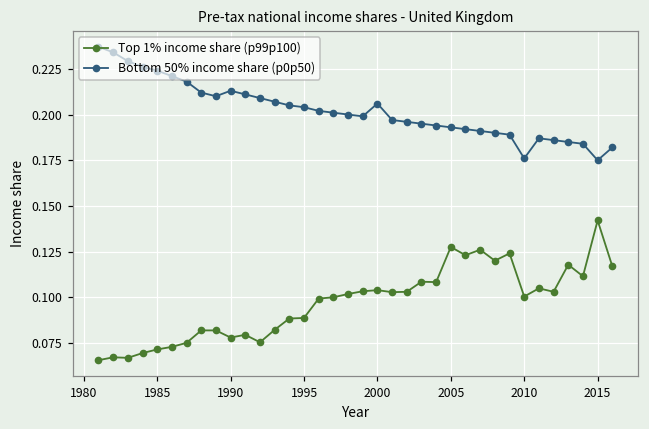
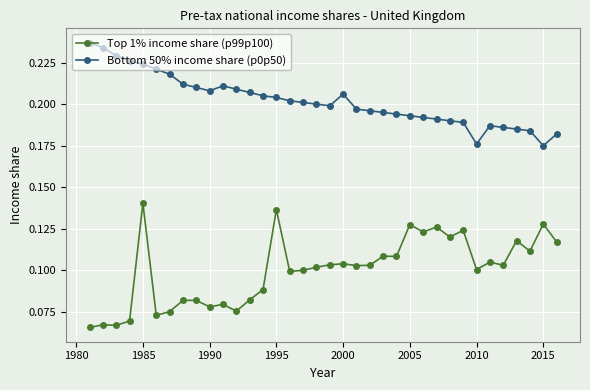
  {
    "Top 1% income share (p99p100)": {
-     "1985": 0.072,
+     "1985": 0.140,
      "1990": 0.078,
-     "1995": 0.089,
+     "1995": 0.137,
      "2000": 0.104,
      "2005": 0.128,
      "2010": 0.101,
-     "2015": 0.142
+     "2015": 0.128
    },
    "Bottom 50% income share (p0p50)": {
-     "1990": 0.213,
+     "1990": 0.208,
      "1995": 0.204,
      "2000": 0.206,
      "2005": 0.193,
      "2010": 0.176,
      "2015": 0.175
    }
  }
